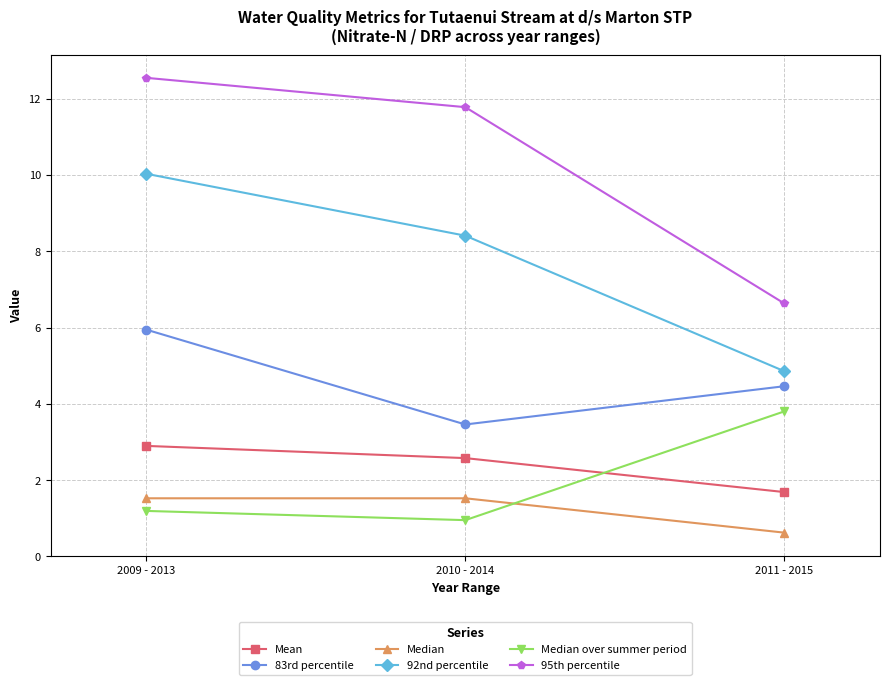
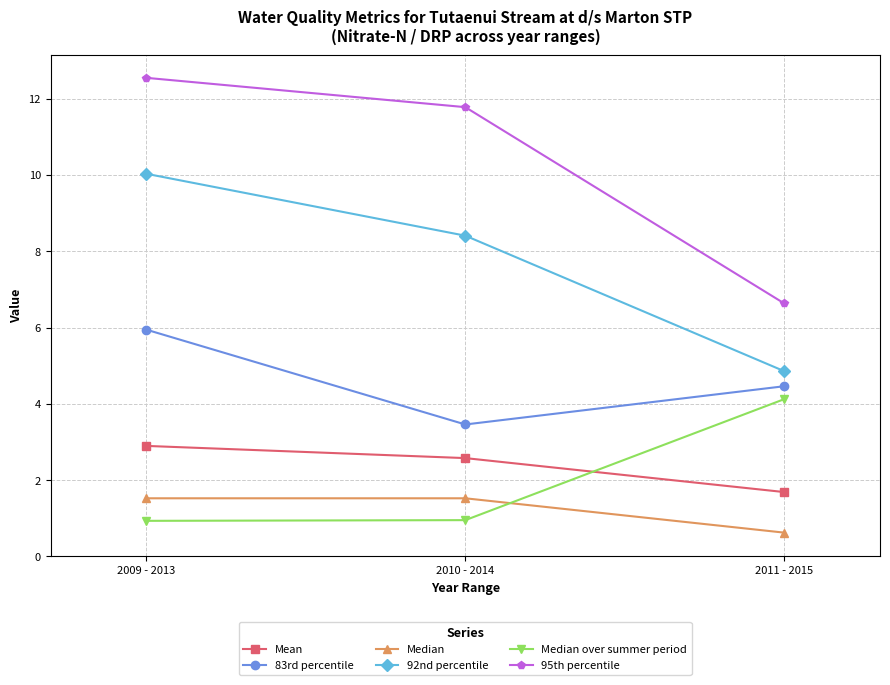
  {
    "Median over summer period": {
-     "2009 - 2013": 1.2,
+     "2009 - 2013": 0.9,
      "2010 - 2014": 0.9,
-     "2011 - 2015": 3.8
+     "2011 - 2015": 4.1
    },
    "95th percentile": {
      "2009 - 2013": 12.5,
      "2010 - 2014": 11.8,
      "2011 - 2015": 6.6
    }
  }
